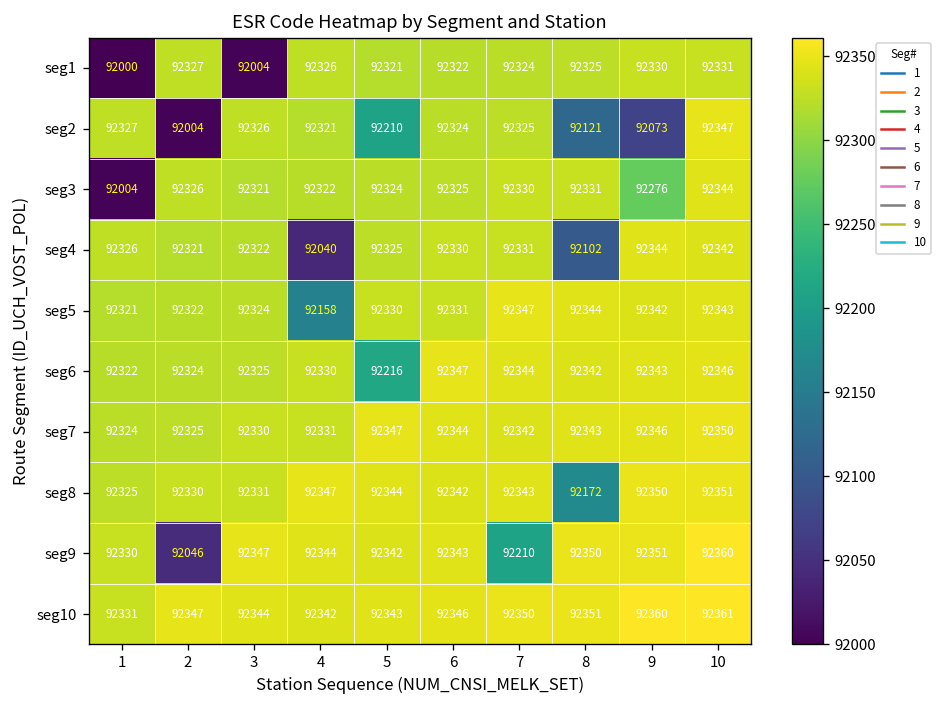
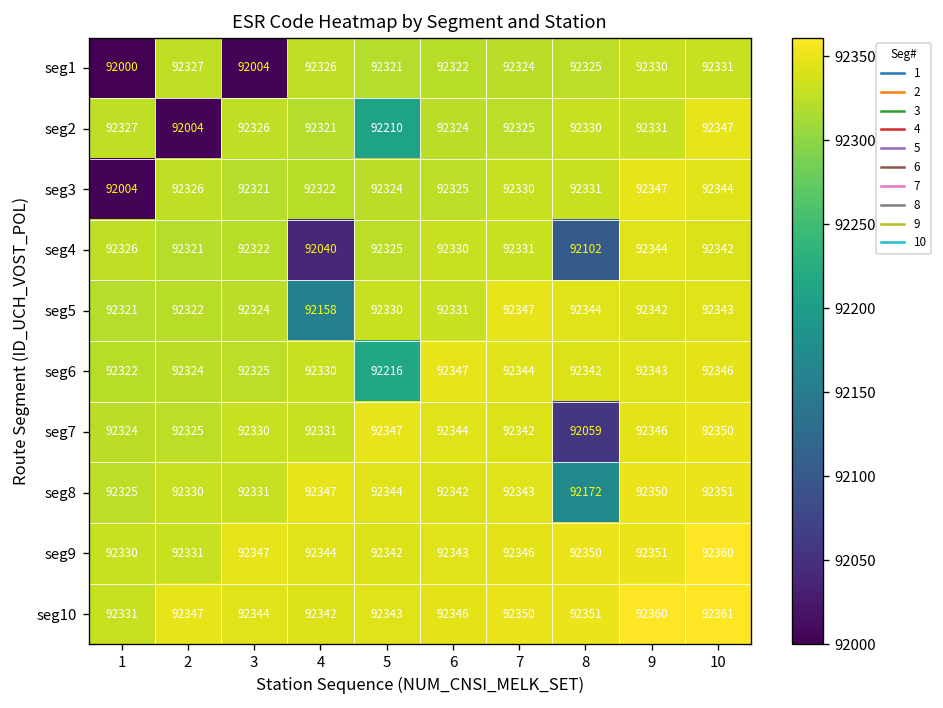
  {
    "seg1": {
      "1": 92000,
      "2": 92327,
      "3": 92004,
      "4": 92326,
      "5": 92321,
      "6": 92322,
      "7": 92324,
      "8": 92325,
      "9": 92330,
      "10": 92331
    },
    "seg2": {
      "1": 92327,
      "2": 92004,
      "3": 92326,
      "4": 92321,
      "5": 92210,
      "6": 92324,
      "7": 92325,
-     "8": 92121,
-     "9": 92073,
+     "8": 92330,
+     "9": 92331,
      "10": 92347
    },
    "seg3": {
      "1": 92004,
      "2": 92326,
      "3": 92321,
      "4": 92322,
      "5": 92324,
      "6": 92325,
      "7": 92330,
      "8": 92331,
-     "9": 92276,
+     "9": 92347,
      "10": 92344
    },
    "seg4": {
      "1": 92326,
      "2": 92321,
      "3": 92322,
      "4": 92040,
      "5": 92325,
      "6": 92330,
      "7": 92331,
      "8": 92102,
      "9": 92344,
      "10": 92342
    },
    "seg5": {
      "1": 92321,
      "2": 92322,
      "3": 92324,
      "4": 92158,
      "5": 92330,
      "6": 92331,
      "7": 92347,
      "8": 92344,
      "9": 92342,
      "10": 92343
    },
    "seg6": {
      "1": 92322,
      "2": 92324,
      "3": 92325,
      "4": 92330,
      "5": 92216,
      "6": 92347,
      "7": 92344,
      "8": 92342,
      "9": 92343,
      "10": 92346
    },
    "seg7": {
      "1": 92324,
      "2": 92325,
      "3": 92330,
      "4": 92331,
      "5": 92347,
      "6": 92344,
      "7": 92342,
-     "8": 92343,
+     "8": 92059,
      "9": 92346,
      "10": 92350
    },
    "seg8": {
      "1": 92325,
      "2": 92330,
      "3": 92331,
      "4": 92347,
      "5": 92344,
      "6": 92342,
      "7": 92343,
      "8": 92172,
      "9": 92350,
      "10": 92351
    },
    "seg9": {
      "1": 92330,
-     "2": 92046,
+     "2": 92331,
      "3": 92347,
      "4": 92344,
      "5": 92342,
      "6": 92343,
-     "7": 92210,
+     "7": 92346,
      "8": 92350,
      "9": 92351,
      "10": 92360
    },
    "seg10": {
      "1": 92331,
      "2": 92347,
      "3": 92344,
      "4": 92342,
      "5": 92343,
      "6": 92346,
      "7": 92350,
      "8": 92351,
      "9": 92360,
      "10": 92361
    }
  }
